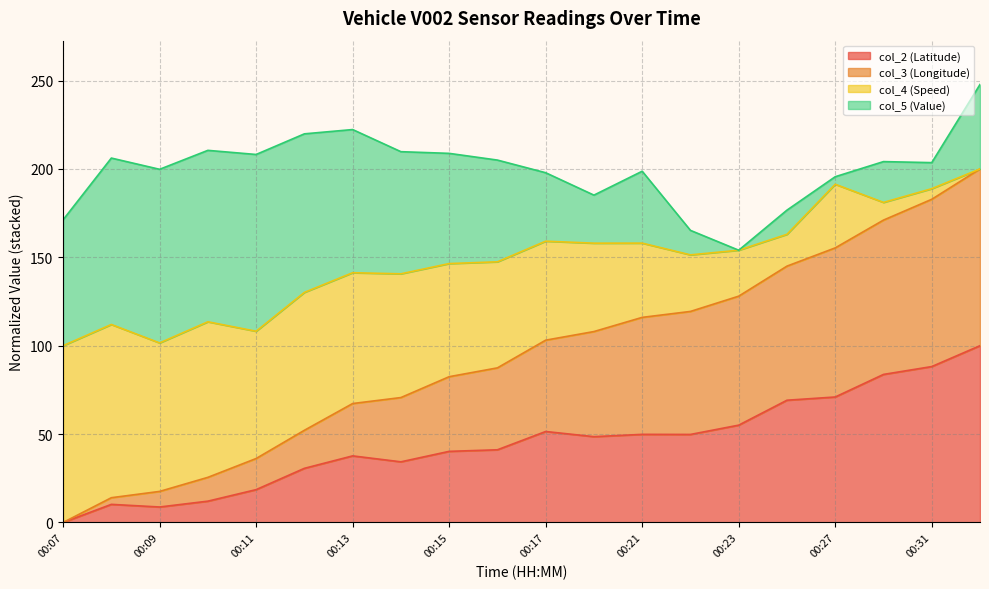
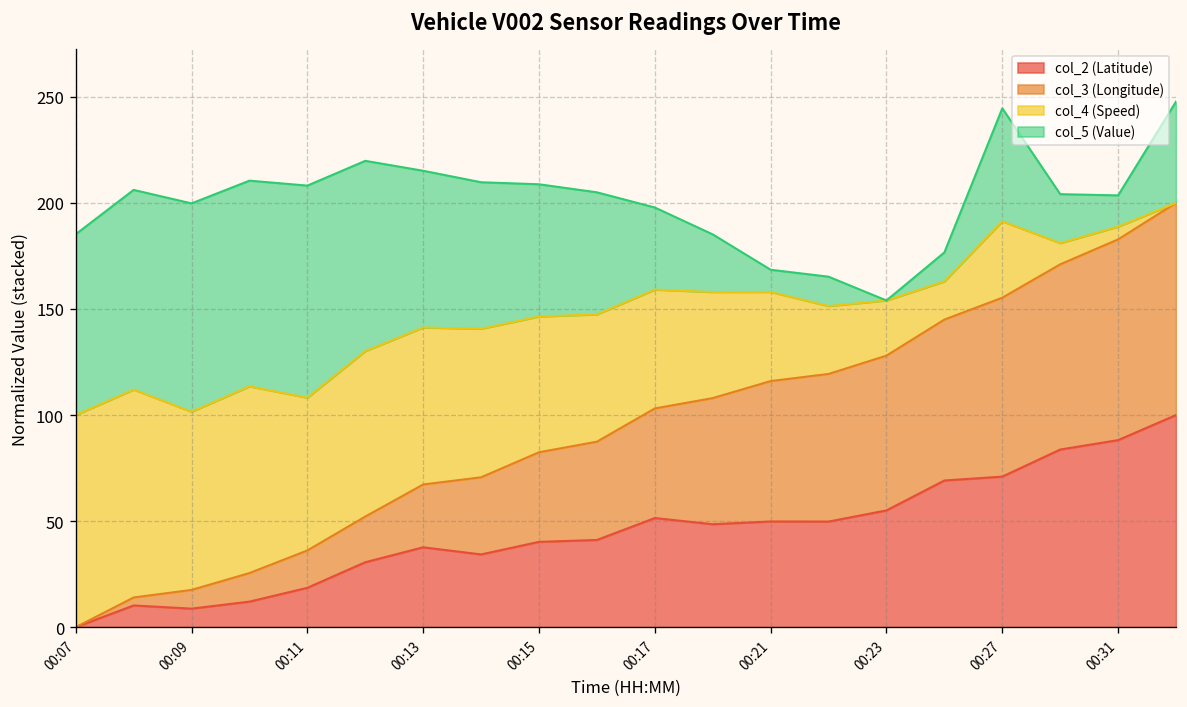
  {
    "col_4 (Speed)": {
      "00:07": 100,
      "00:09": 84,
      "00:11": 72,
      "00:13": 74,
      "00:21": 42,
      "00:27": 36,
      "00:31": 6
    },
    "col_5 (Value)": {
-     "00:07": 71,
+     "00:07": 85,
      "00:09": 98,
      "00:11": 100,
-     "00:13": 81,
-     "00:21": 41,
-     "00:27": 4,
+     "00:13": 74,
+     "00:21": 10,
+     "00:27": 53,
      "00:31": 15
    }
  }
